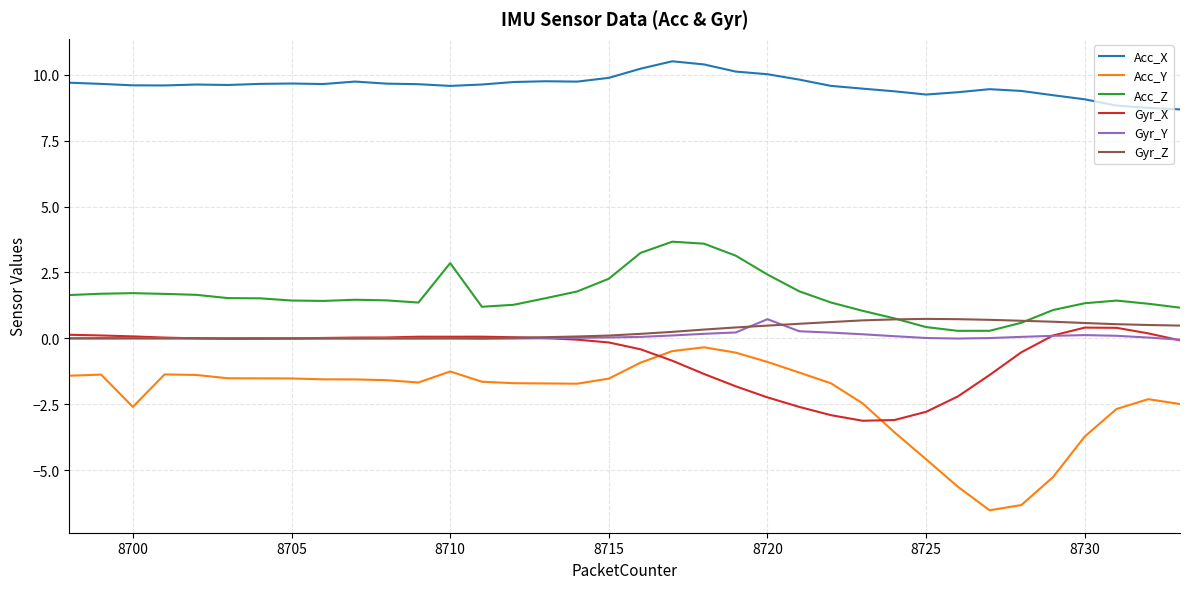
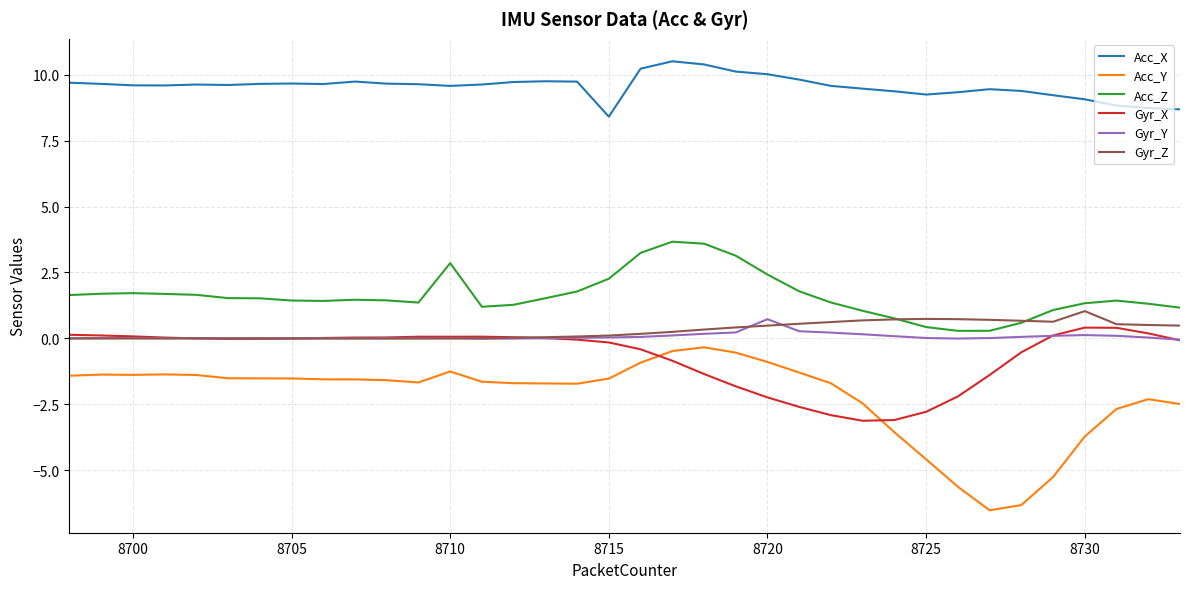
  {
    "Acc_X": {
      "8700": 9.6,
      "8705": 9.7,
      "8710": 9.6,
-     "8715": 9.9,
+     "8715": 8.4,
      "8720": 10.0,
      "8725": 9.3,
      "8730": 9.1
    },
    "Acc_Y": {
-     "8700": -2.6,
+     "8700": -1.4,
      "8705": -1.5,
      "8710": -1.3,
      "8715": -1.5,
      "8720": -0.9,
      "8725": -4.6,
      "8730": -3.7
    },
    "Acc_Z": {
      "8700": 1.7,
      "8705": 1.4,
      "8710": 2.9,
      "8715": 2.3,
      "8720": 2.4,
      "8725": 0.4,
      "8730": 1.3
    },
    "Gyr_X": {
      "8715": -0.2,
      "8720": -2.2,
      "8725": -2.8,
      "8730": 0.4
    },
    "Gyr_Y": {
      "8720": 0.7,
      "8725": 0.0,
      "8730": 0.1
    },
    "Gyr_Z": {
      "8720": 0.5,
      "8725": 0.7,
-     "8730": 0.6
+     "8730": 1.0
    }
  }
